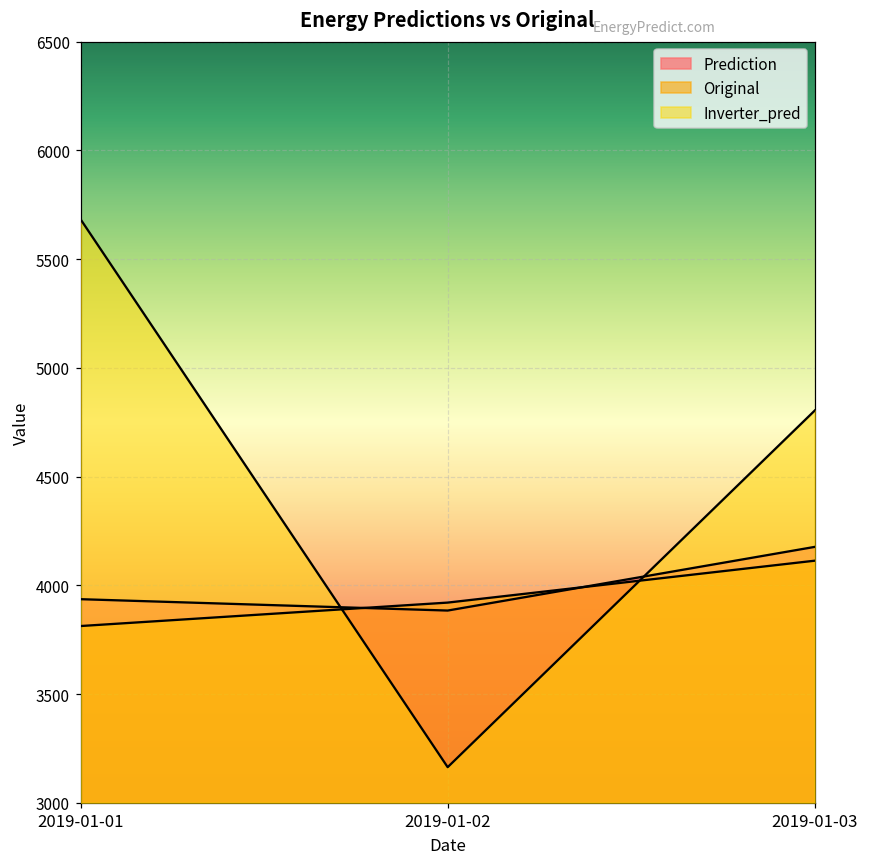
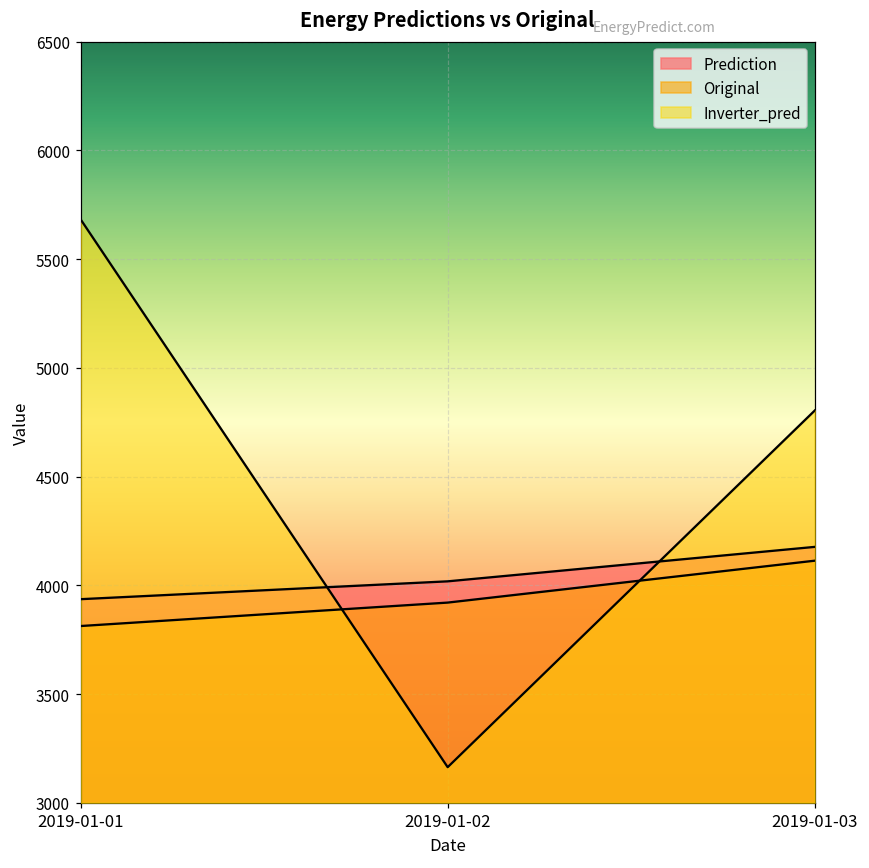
  {
    "Prediction": {
      "2019-01-01": 3940,
-     "2019-01-02": 3880,
+     "2019-01-02": 4020,
      "2019-01-03": 4180
    }
  }
